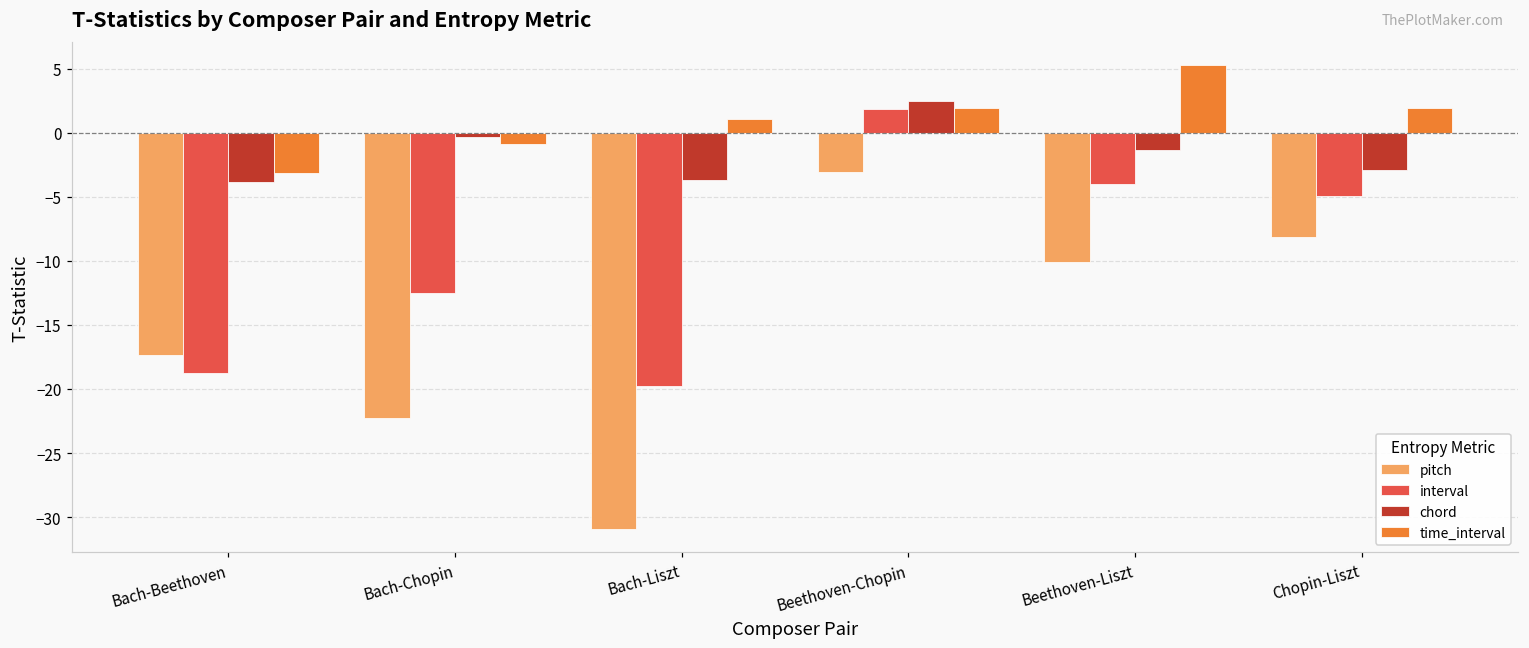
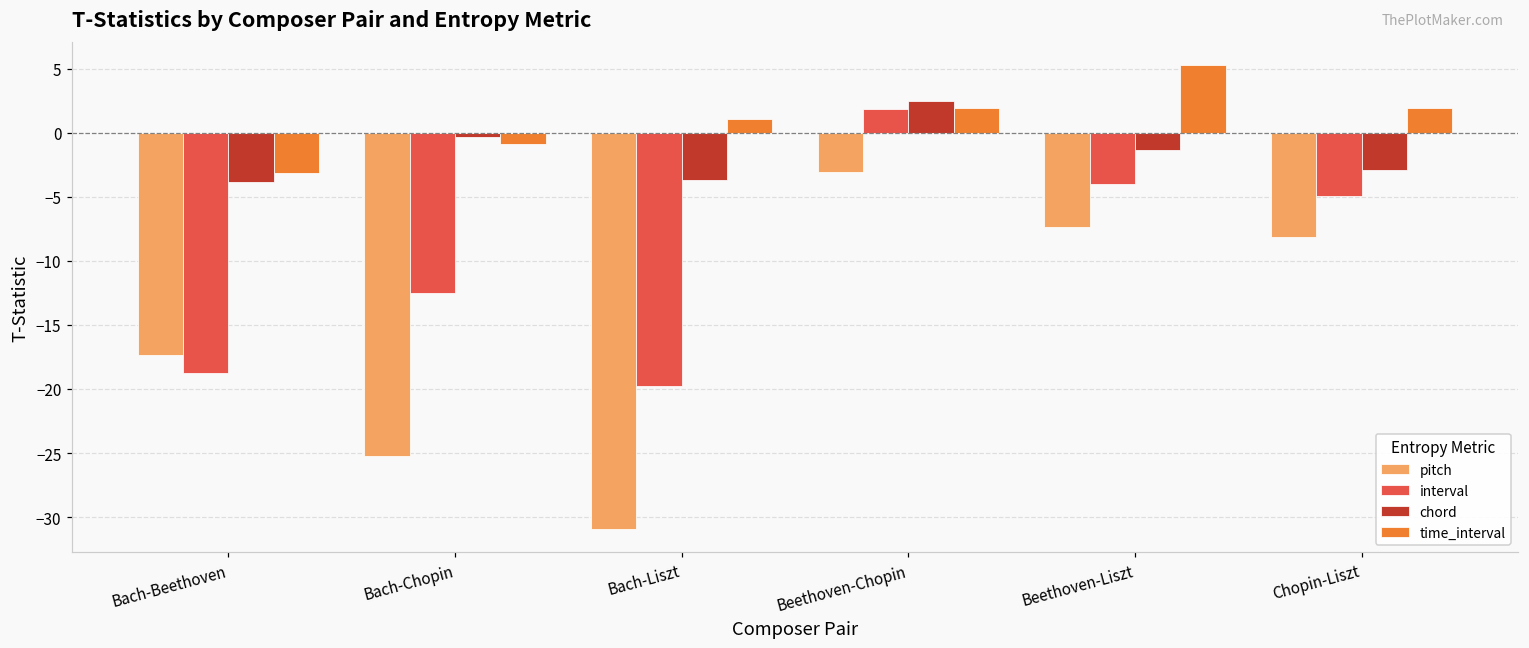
  {
    "pitch": {
      "Bach-Beethoven": -17.4,
-     "Bach-Chopin": -22.3,
+     "Bach-Chopin": -25.3,
      "Bach-Liszt": -30.9,
      "Beethoven-Chopin": -3.1,
-     "Beethoven-Liszt": -10.1,
+     "Beethoven-Liszt": -7.4,
      "Chopin-Liszt": -8.2
    }
  }
